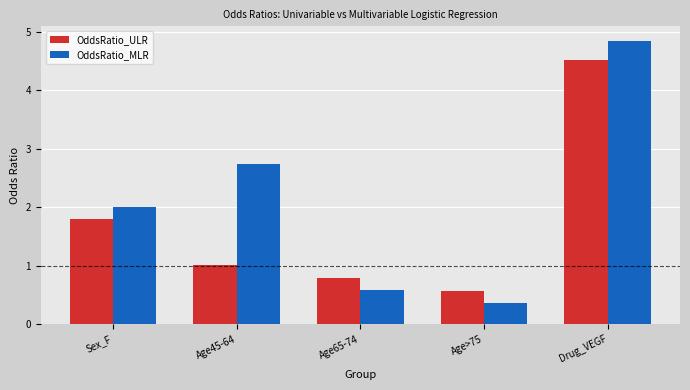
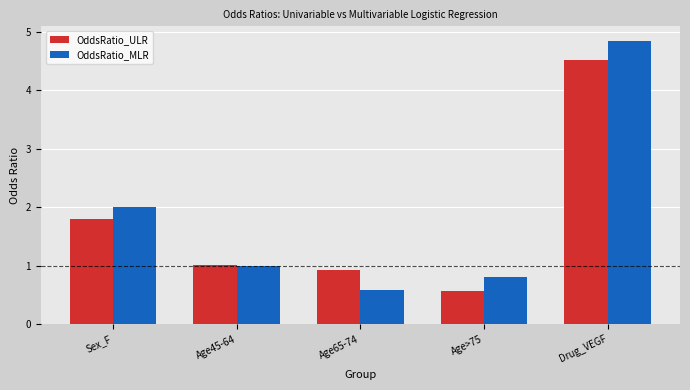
  {
    "OddsRatio_ULR": {
      "Sex_F": 1.8,
      "Age45-64": 1.0,
-     "Age65-74": 0.8,
+     "Age65-74": 0.9,
      "Age>75": 0.6,
      "Drug_VEGF": 4.5
    },
    "OddsRatio_MLR": {
      "Sex_F": 2.0,
-     "Age45-64": 2.7,
+     "Age45-64": 1.0,
      "Age65-74": 0.6,
-     "Age>75": 0.4,
+     "Age>75": 0.8,
      "Drug_VEGF": 4.9
    }
  }
